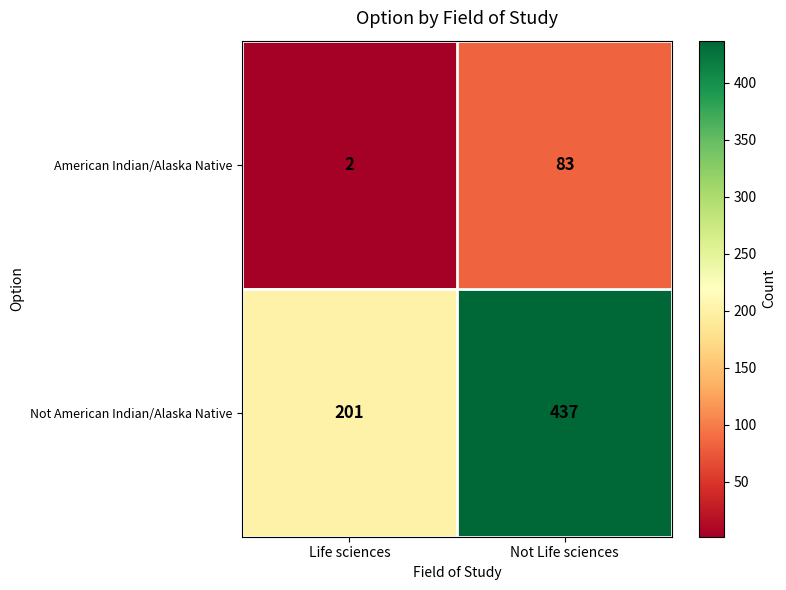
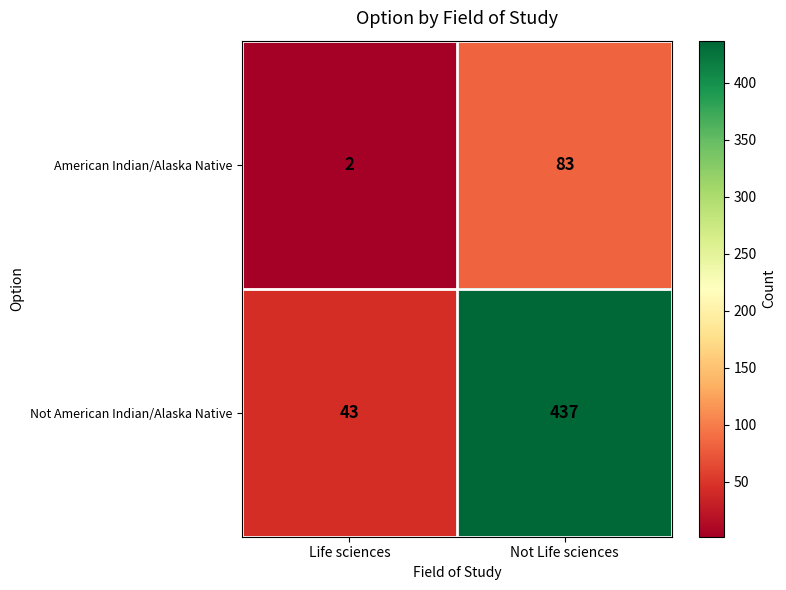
  {
    "American Indian/Alaska Native": {
      "Life sciences": 2,
      "Not Life sciences": 83
    },
    "Not American Indian/Alaska Native": {
-     "Life sciences": 201,
+     "Life sciences": 43,
      "Not Life sciences": 437
    }
  }
